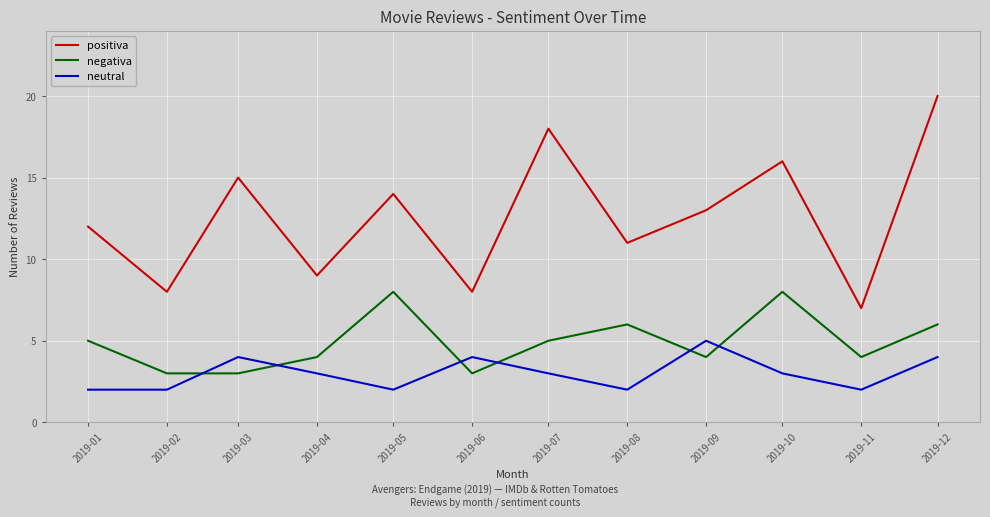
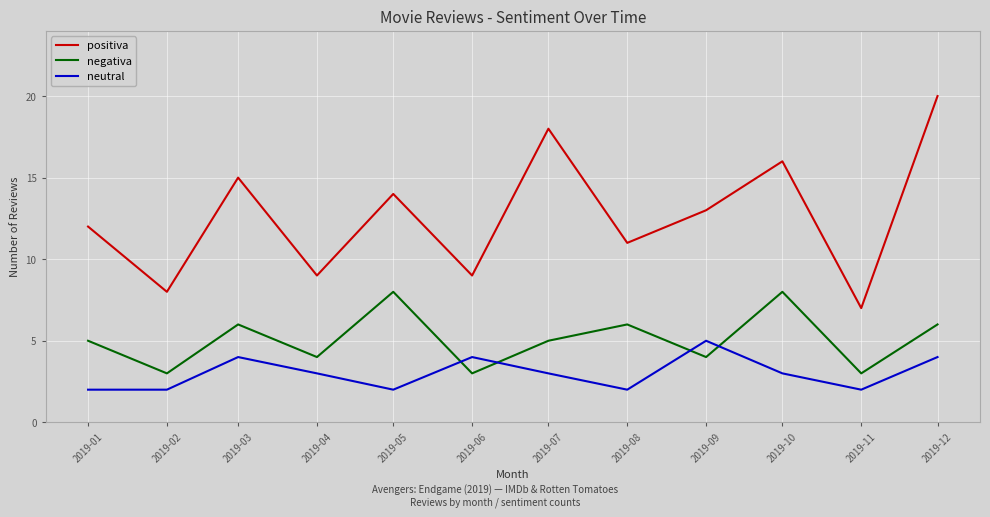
  {
    "positiva": {
      "2019-01": 12,
      "2019-02": 8,
      "2019-03": 15,
      "2019-04": 9,
      "2019-05": 14,
-     "2019-06": 8,
+     "2019-06": 9,
      "2019-07": 18,
      "2019-08": 11,
      "2019-09": 13,
      "2019-10": 16,
      "2019-11": 7,
      "2019-12": 20
    },
    "negativa": {
      "2019-01": 5,
      "2019-02": 3,
-     "2019-03": 3,
+     "2019-03": 6,
      "2019-04": 4,
      "2019-05": 8,
      "2019-06": 3,
      "2019-07": 5,
      "2019-08": 6,
      "2019-09": 4,
      "2019-10": 8,
-     "2019-11": 4,
+     "2019-11": 3,
      "2019-12": 6
    },
    "neutral": {
      "2019-01": 2,
      "2019-02": 2,
      "2019-03": 4,
      "2019-04": 3,
      "2019-05": 2,
      "2019-06": 4,
      "2019-07": 3,
      "2019-08": 2,
      "2019-09": 5,
      "2019-10": 3,
      "2019-11": 2,
      "2019-12": 4
    }
  }
